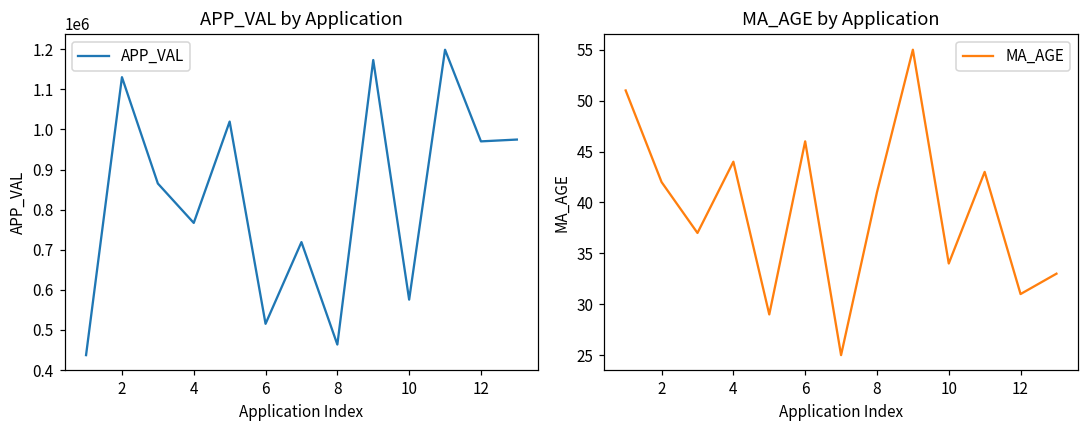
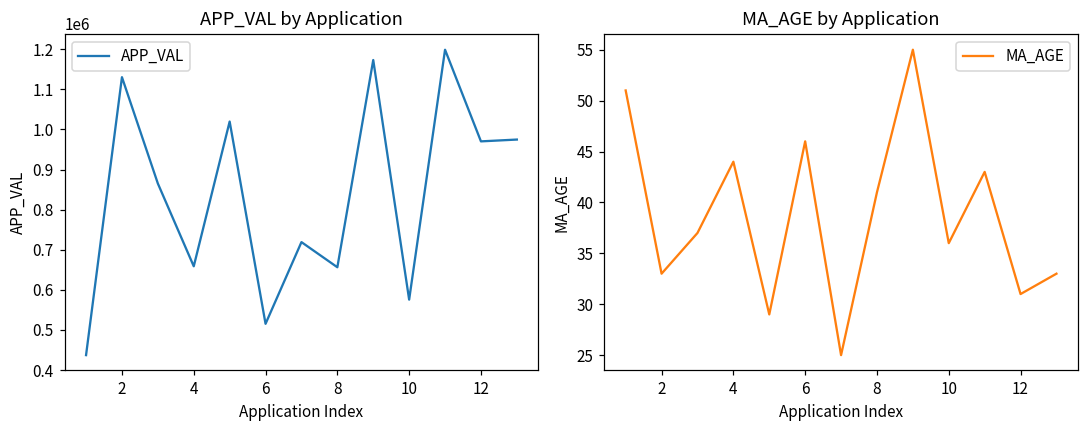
  {
    "APP_VAL by Application": {
      "2": 1130000,
-     "4": 770000,
+     "4": 660000,
      "6": 520000,
-     "8": 460000,
+     "8": 660000,
      "10": 580000,
      "12": 970000
    },
    "MA_AGE by Application": {
-     "2": 42,
+     "2": 33,
      "4": 44,
      "6": 46,
      "8": 41,
-     "10": 34,
+     "10": 36,
      "12": 31
    }
  }
